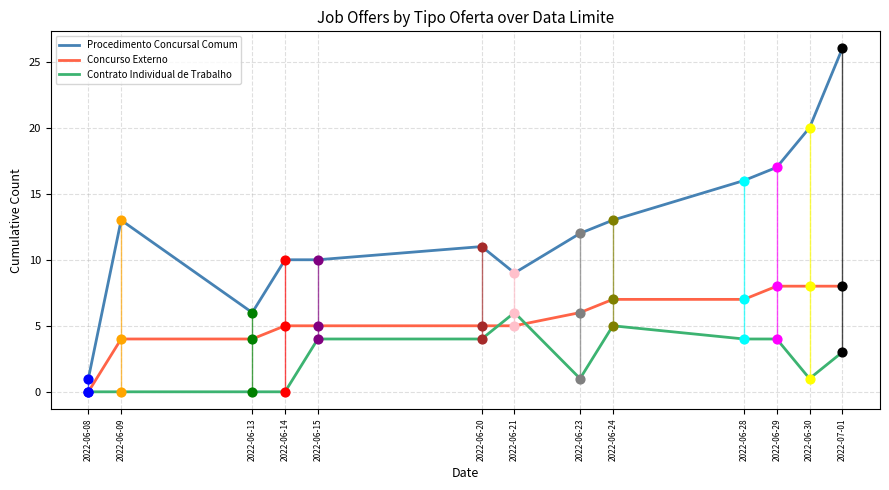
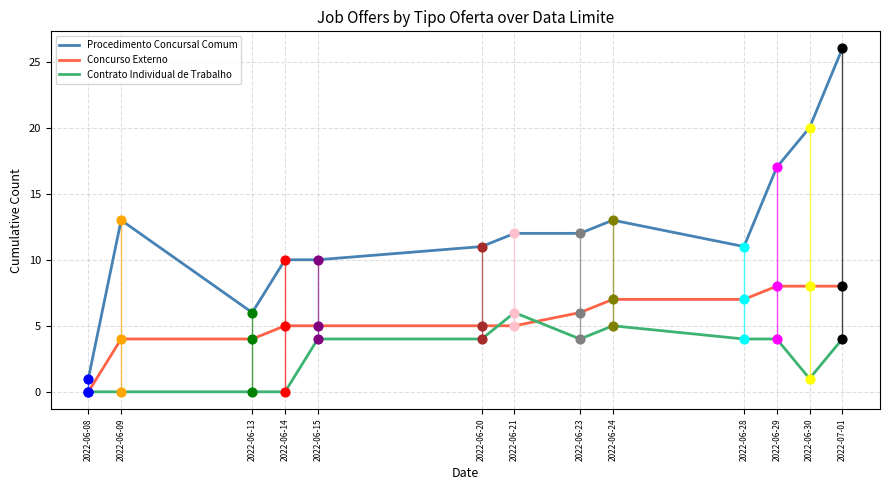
  {
    "Procedimento Concursal Comum": {
-     "2022-06-21": 9,
-     "2022-06-28": 16
+     "2022-06-21": 12,
+     "2022-06-28": 11
    },
    "Contrato Individual de Trabalho": {
-     "2022-06-23": 1,
-     "2022-07-01": 3
+     "2022-06-23": 4,
+     "2022-07-01": 4
    }
  }
